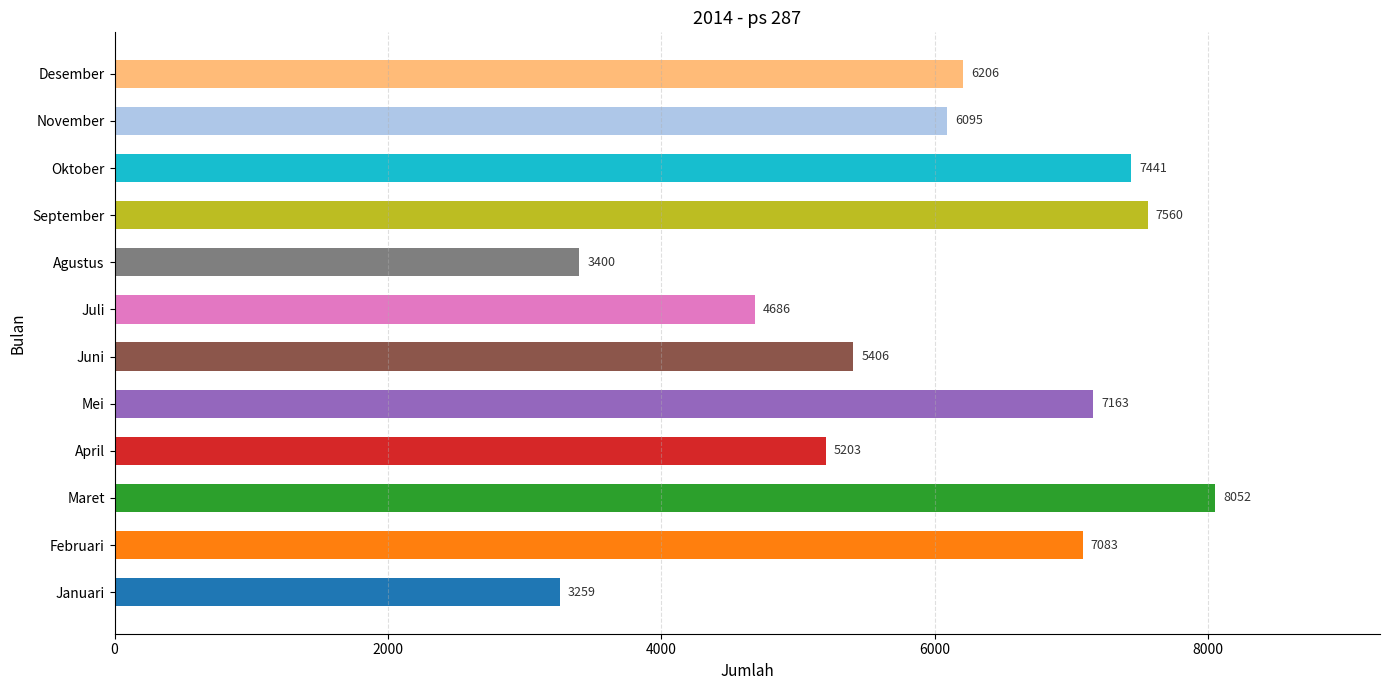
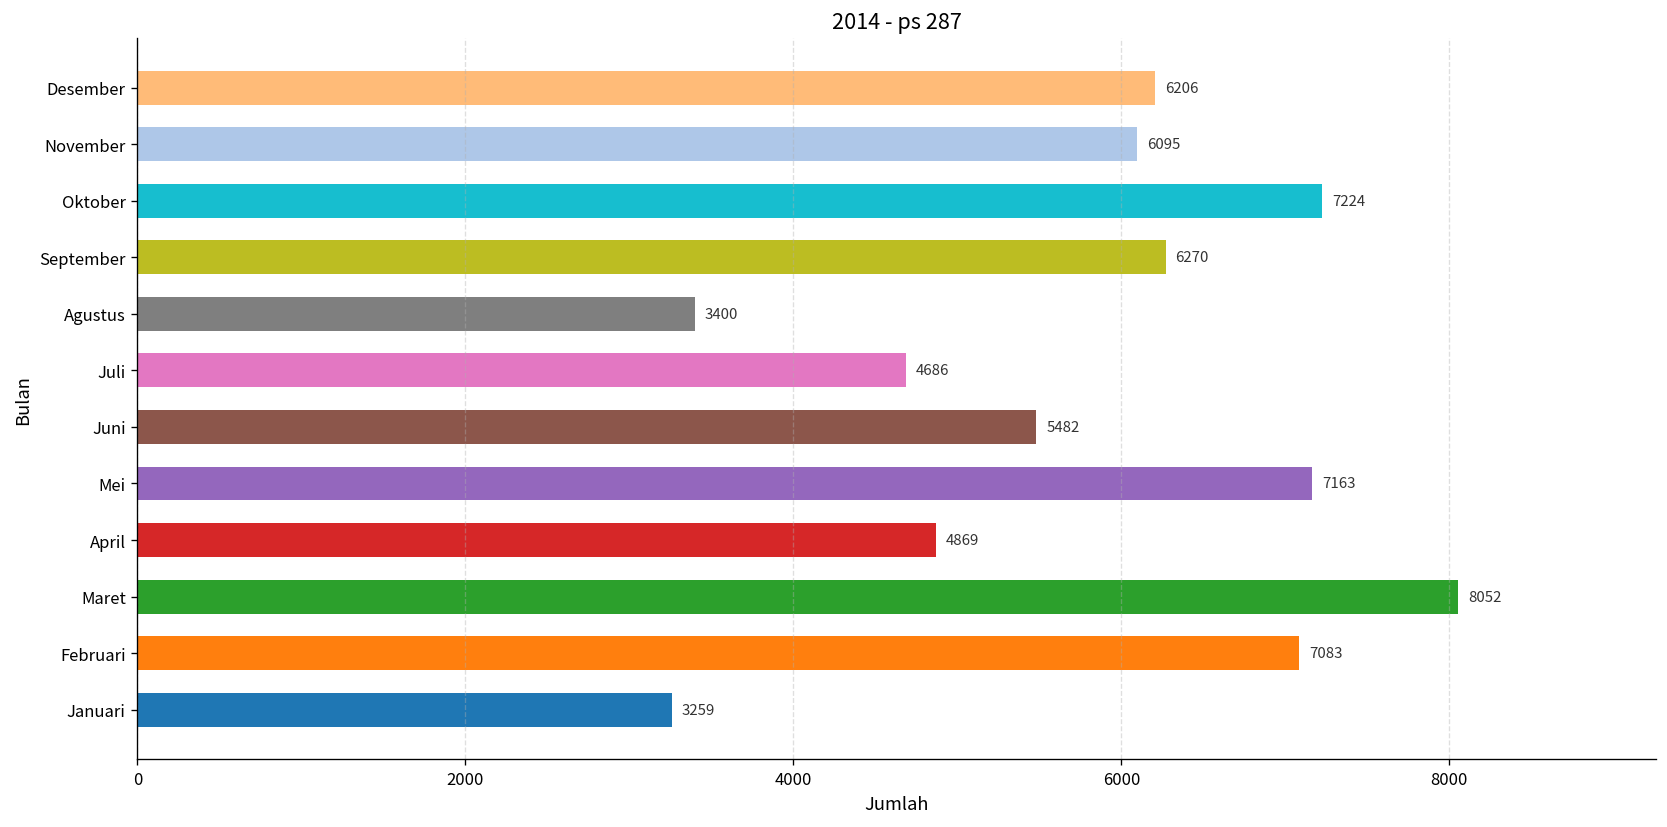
  {
    "Desember": 6206,
    "November": 6095,
-   "Oktober": 7441,
-   "September": 7560,
+   "Oktober": 7224,
+   "September": 6270,
    "Agustus": 3400,
    "Juli": 4686,
-   "Juni": 5406,
+   "Juni": 5482,
    "Mei": 7163,
-   "April": 5203,
+   "April": 4869,
    "Maret": 8052,
    "Februari": 7083,
    "Januari": 3259
  }
